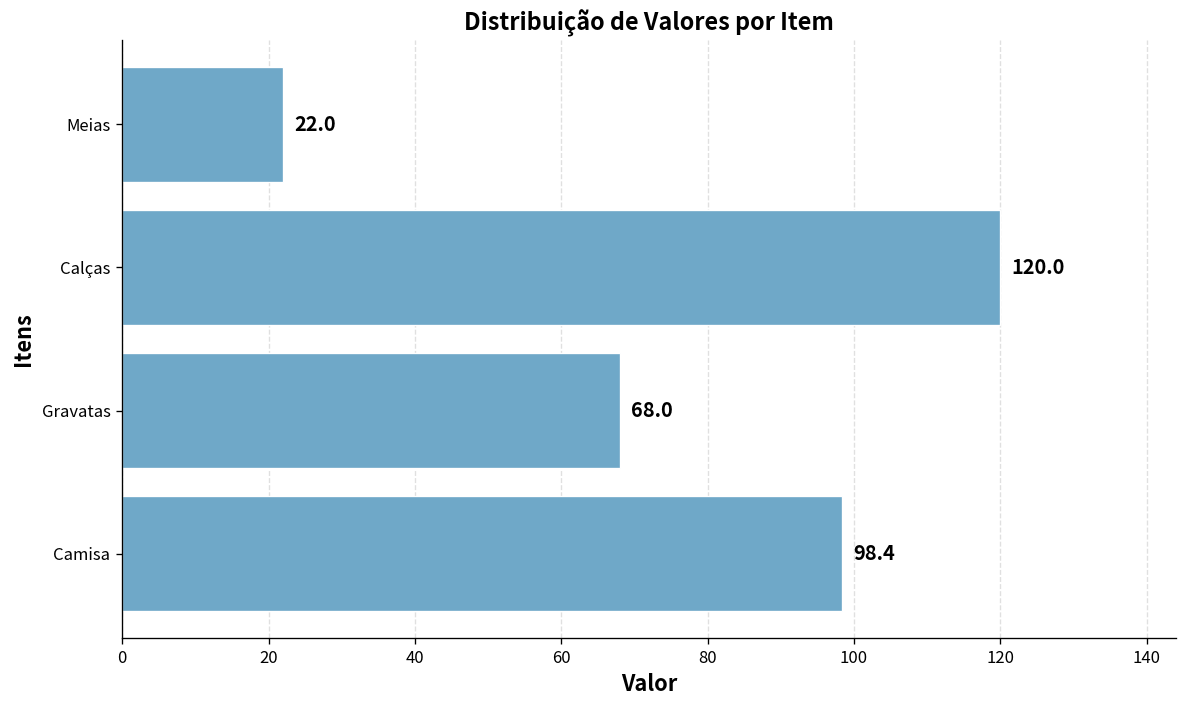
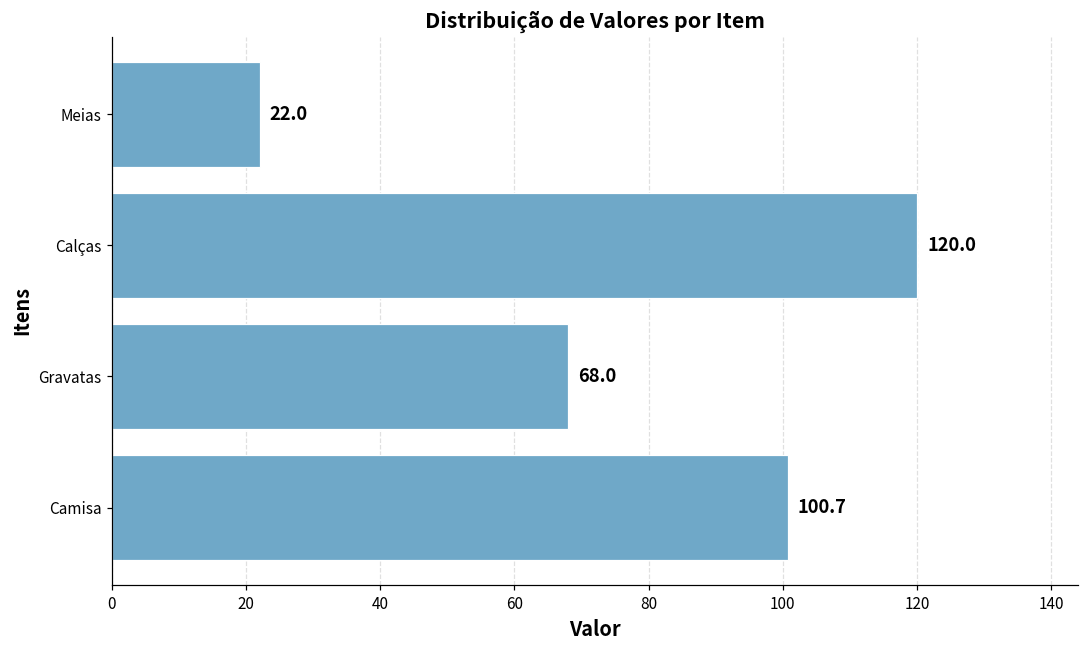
  {
    "Meias": 22.0,
    "Calças": 120.0,
    "Gravatas": 68.0,
-   "Camisa": 98.4
+   "Camisa": 100.7
  }
